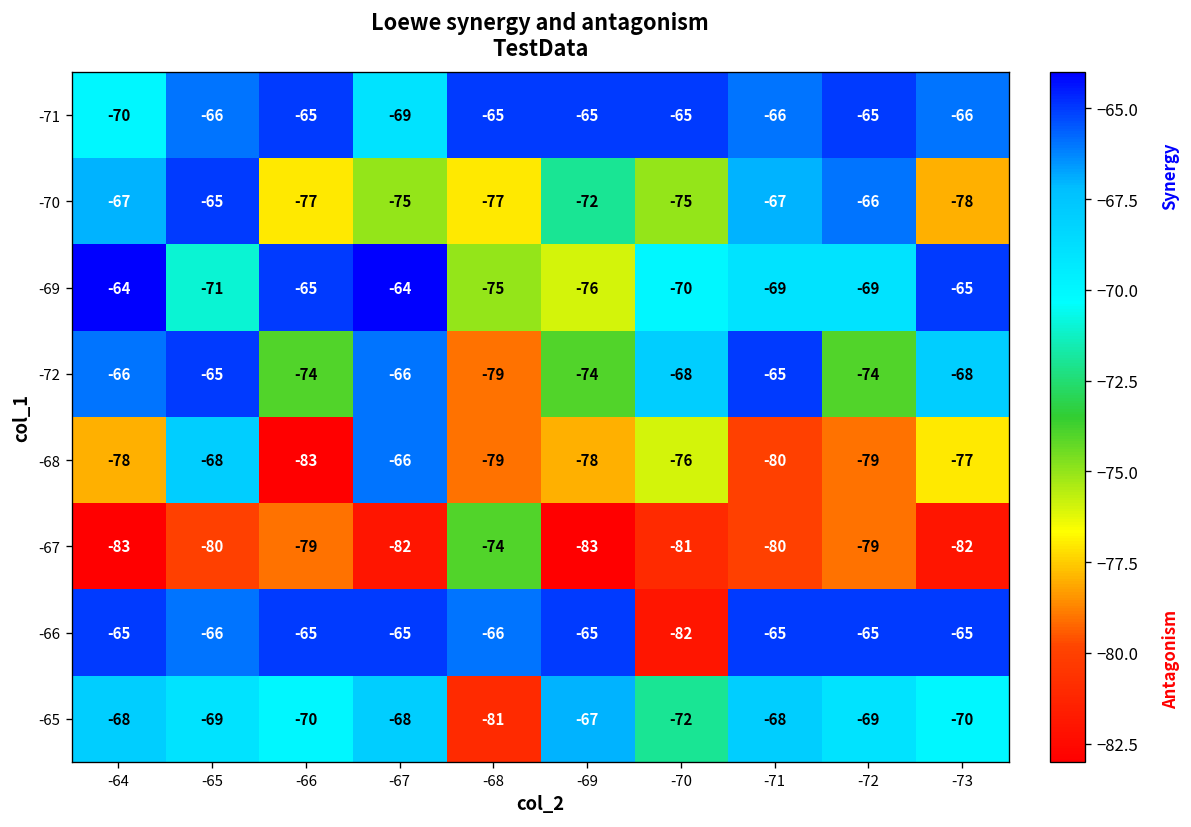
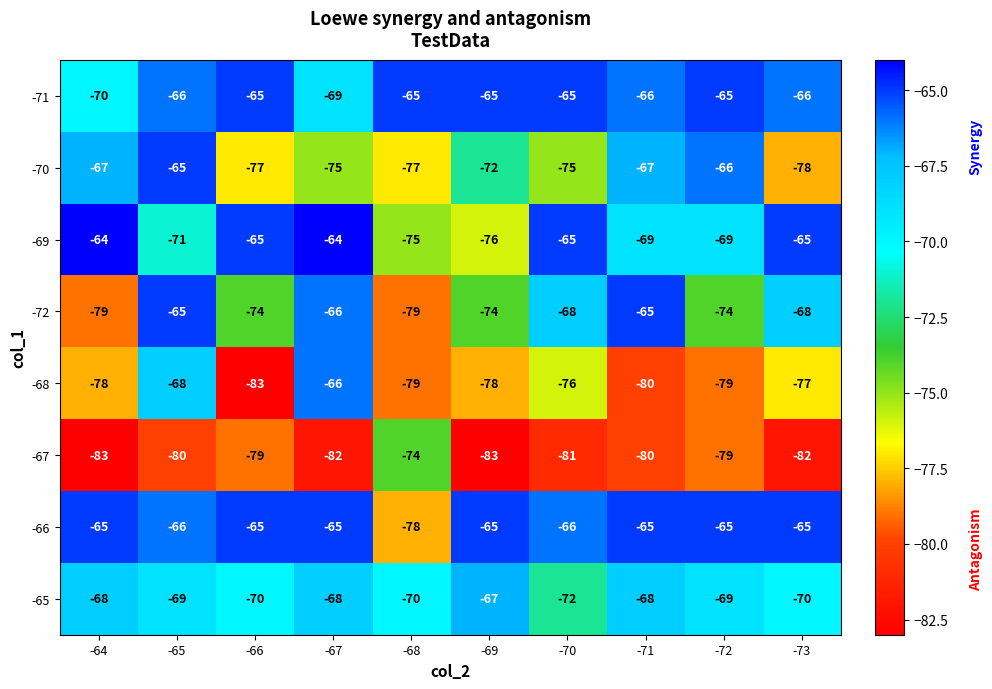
  {
    "-71": {
      "-64": -70,
      "-65": -66,
      "-66": -65,
      "-67": -69,
      "-68": -65,
      "-69": -65,
      "-70": -65,
      "-71": -66,
      "-72": -65,
      "-73": -66
    },
    "-70": {
      "-64": -67,
      "-65": -65,
      "-66": -77,
      "-67": -75,
      "-68": -77,
      "-69": -72,
      "-70": -75,
      "-71": -67,
      "-72": -66,
      "-73": -78
    },
    "-69": {
      "-64": -64,
      "-65": -71,
      "-66": -65,
      "-67": -64,
      "-68": -75,
      "-69": -76,
-     "-70": -70,
+     "-70": -65,
      "-71": -69,
      "-72": -69,
      "-73": -65
    },
    "-72": {
-     "-64": -66,
+     "-64": -79,
      "-65": -65,
      "-66": -74,
      "-67": -66,
      "-68": -79,
      "-69": -74,
      "-70": -68,
      "-71": -65,
      "-72": -74,
      "-73": -68
    },
    "-68": {
      "-64": -78,
      "-65": -68,
      "-66": -83,
      "-67": -66,
      "-68": -79,
      "-69": -78,
      "-70": -76,
      "-71": -80,
      "-72": -79,
      "-73": -77
    },
    "-67": {
      "-64": -83,
      "-65": -80,
      "-66": -79,
      "-67": -82,
      "-68": -74,
      "-69": -83,
      "-70": -81,
      "-71": -80,
      "-72": -79,
      "-73": -82
    },
    "-66": {
      "-64": -65,
      "-65": -66,
      "-66": -65,
      "-67": -65,
-     "-68": -66,
+     "-68": -78,
      "-69": -65,
-     "-70": -82,
+     "-70": -66,
      "-71": -65,
      "-72": -65,
      "-73": -65
    },
    "-65": {
      "-64": -68,
      "-65": -69,
      "-66": -70,
      "-67": -68,
-     "-68": -81,
+     "-68": -70,
      "-69": -67,
      "-70": -72,
      "-71": -68,
      "-72": -69,
      "-73": -70
    }
  }
